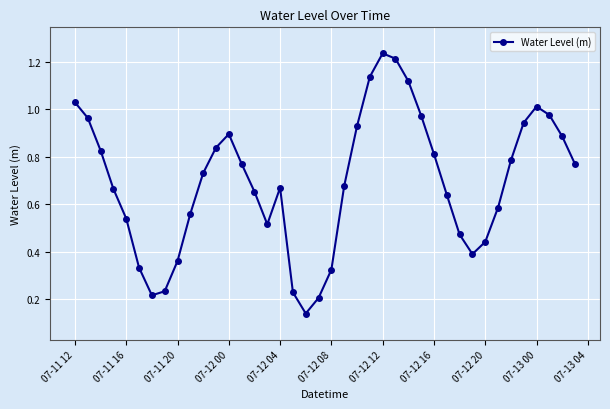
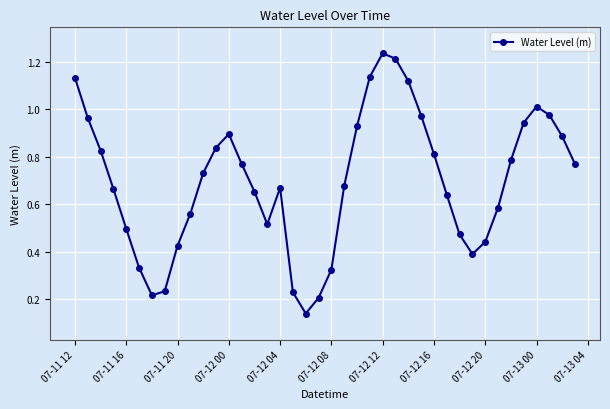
  {
-   "07-11 12": 1.03,
-   "07-11 16": 0.54,
-   "07-11 20": 0.36,
+   "07-11 12": 1.13,
+   "07-11 16": 0.50,
+   "07-11 20": 0.42,
    "07-12 00": 0.90,
    "07-12 04": 0.67,
    "07-12 08": 0.32,
    "07-12 12": 1.24,
    "07-12 16": 0.81,
    "07-12 20": 0.44,
    "07-13 00": 1.01
  }
